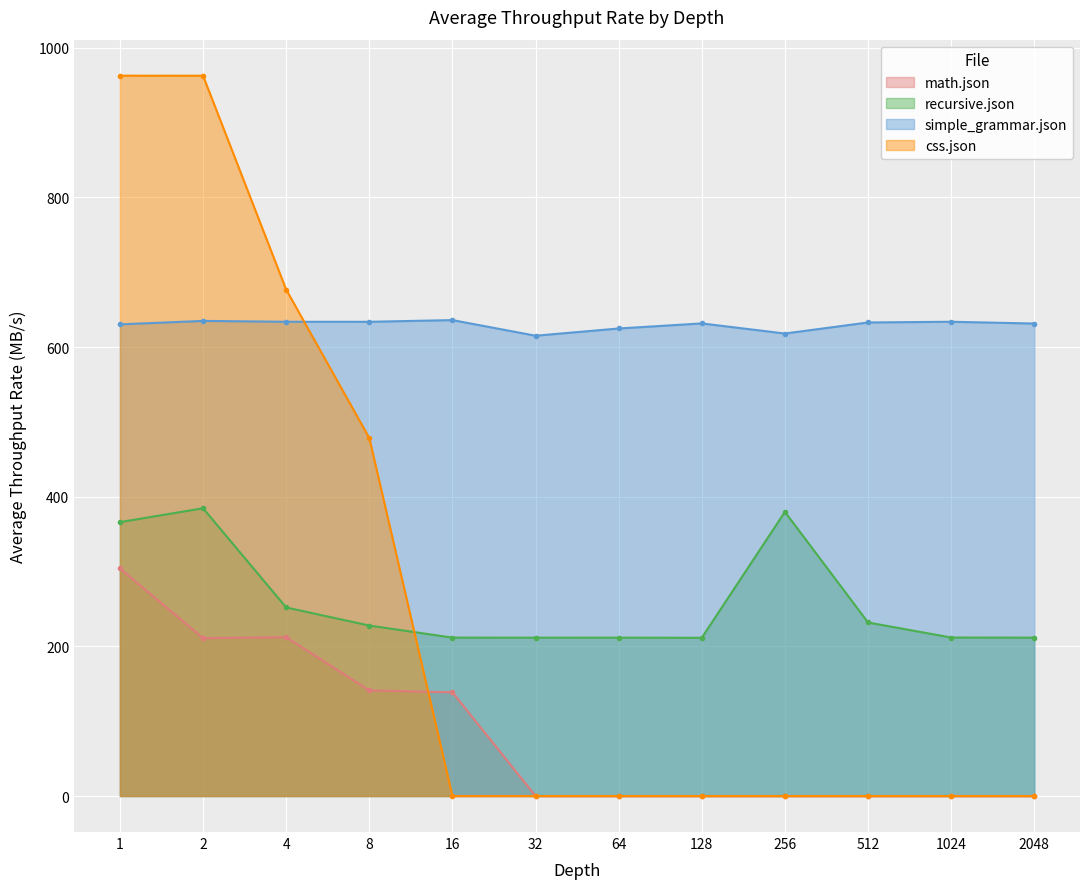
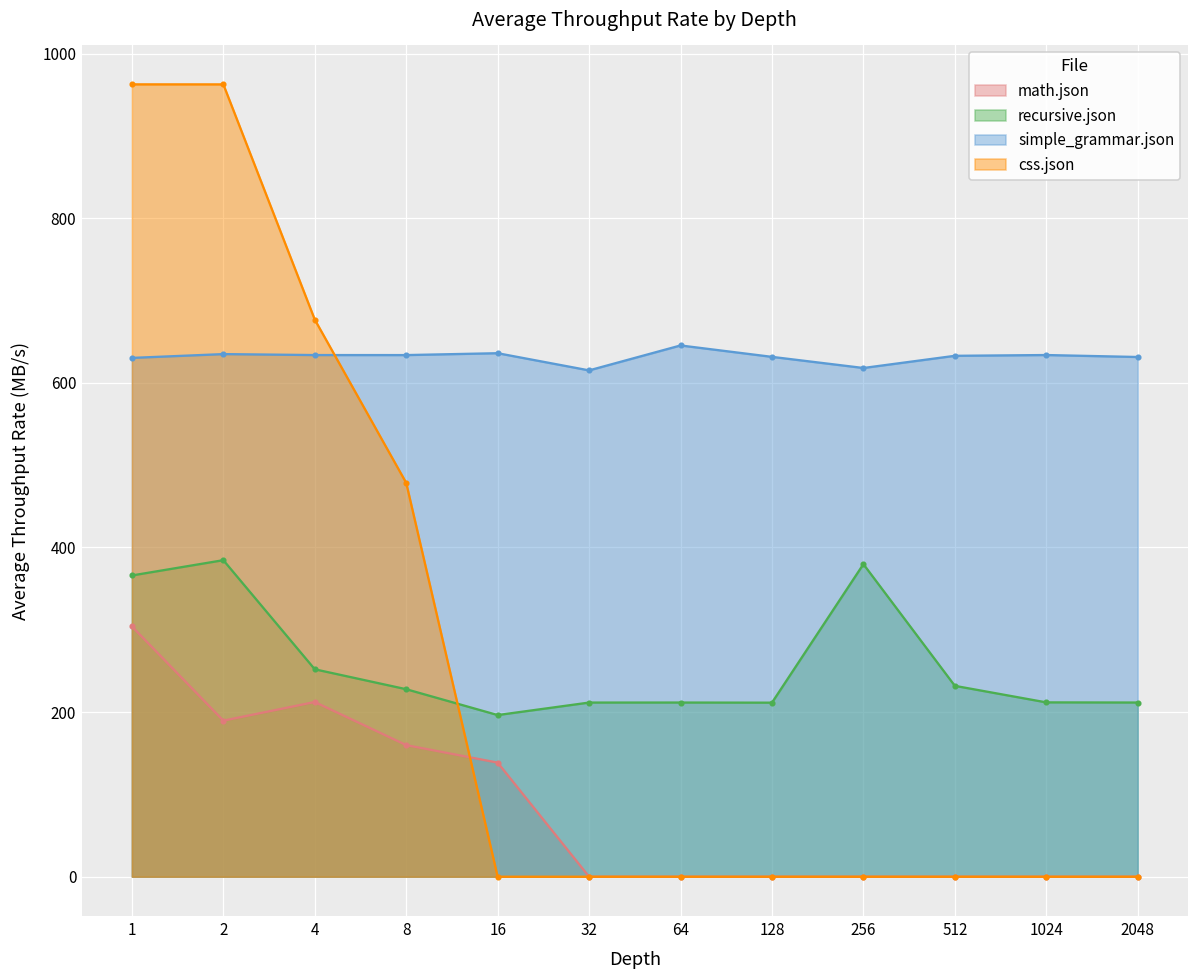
  {
    "math.json": {
      "1": 300,
-     "2": 210,
+     "2": 190,
      "4": 210,
-     "8": 140,
+     "8": 160,
      "16": 140
    },
    "recursive.json": {
      "1": 370,
      "2": 380,
      "4": 250,
      "8": 230,
-     "16": 210,
+     "16": 200,
      "32": 210,
      "64": 210,
      "128": 210,
      "256": 380,
      "512": 230,
      "1024": 210,
      "2048": 210
    },
    "simple_grammar.json": {
      "1": 630,
      "2": 630,
      "4": 630,
      "8": 630,
      "16": 640,
      "32": 620,
-     "64": 620,
+     "64": 650,
      "128": 630,
      "256": 620,
      "512": 630,
      "1024": 630,
      "2048": 630
    },
    "css.json": {
      "1": 960,
      "2": 960,
      "4": 680,
      "8": 480,
      "16": 0
    }
  }
